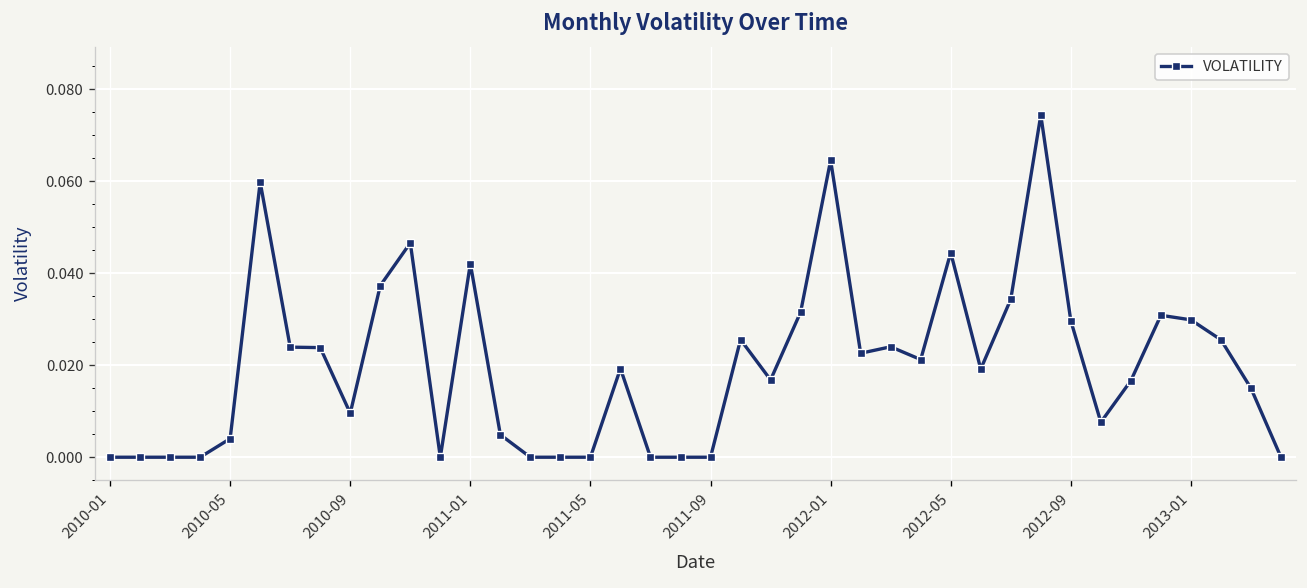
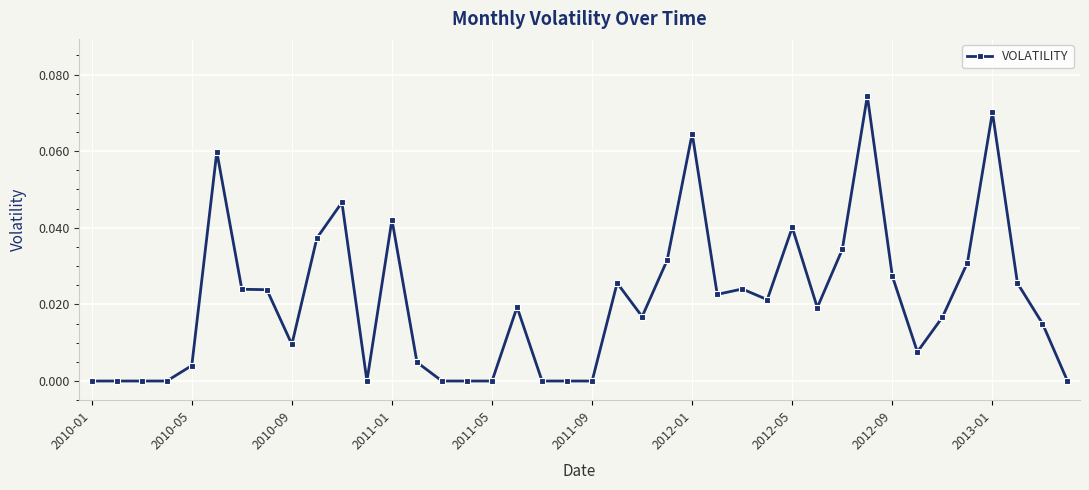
  {
    "2010-01": 0.000,
    "2010-05": 0.004,
    "2010-09": 0.010,
    "2011-01": 0.042,
    "2011-05": 0.000,
    "2011-09": 0.000,
    "2012-01": 0.065,
-   "2012-05": 0.044,
-   "2012-09": 0.030,
-   "2013-01": 0.030
+   "2012-05": 0.040,
+   "2012-09": 0.027,
+   "2013-01": 0.070
  }
